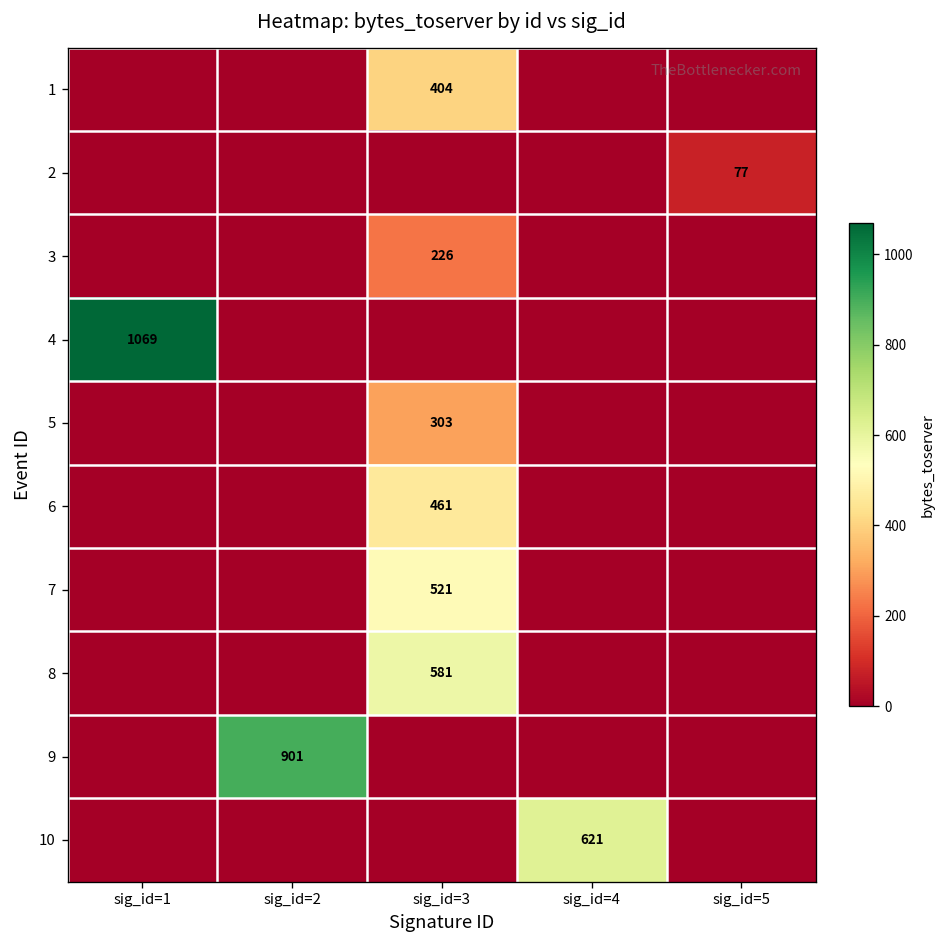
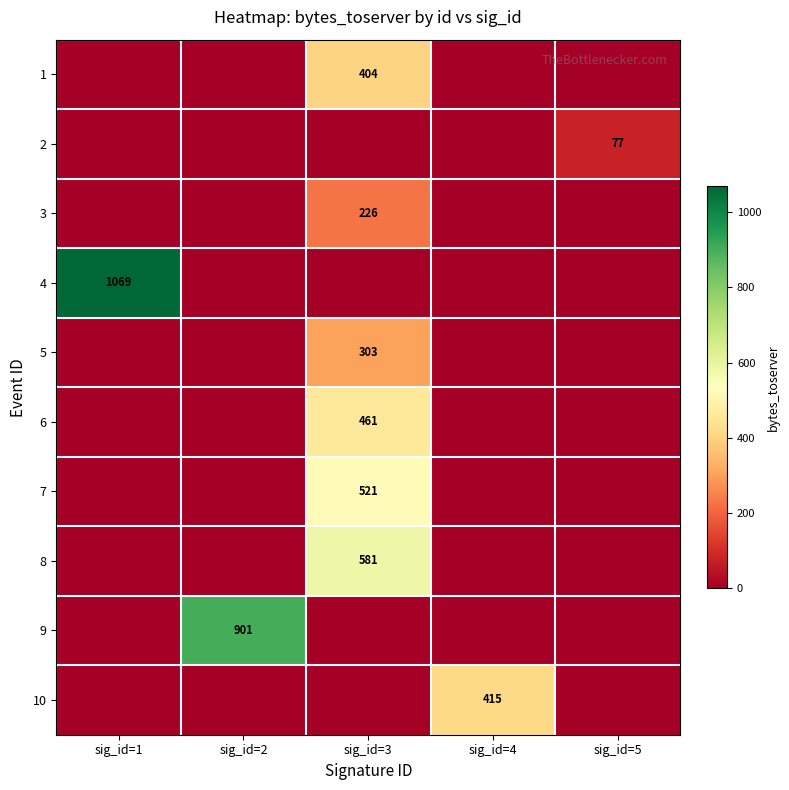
  {
    "1": {
      "sig_id=3": 404
    },
    "2": {
      "sig_id=5": 77
    },
    "3": {
      "sig_id=3": 226
    },
    "4": {
      "sig_id=1": 1069
    },
    "5": {
      "sig_id=3": 303
    },
    "6": {
      "sig_id=3": 461
    },
    "7": {
      "sig_id=3": 521
    },
    "8": {
      "sig_id=3": 581
    },
    "9": {
      "sig_id=2": 901
    },
    "10": {
-     "sig_id=4": 621
+     "sig_id=4": 415
    }
  }
